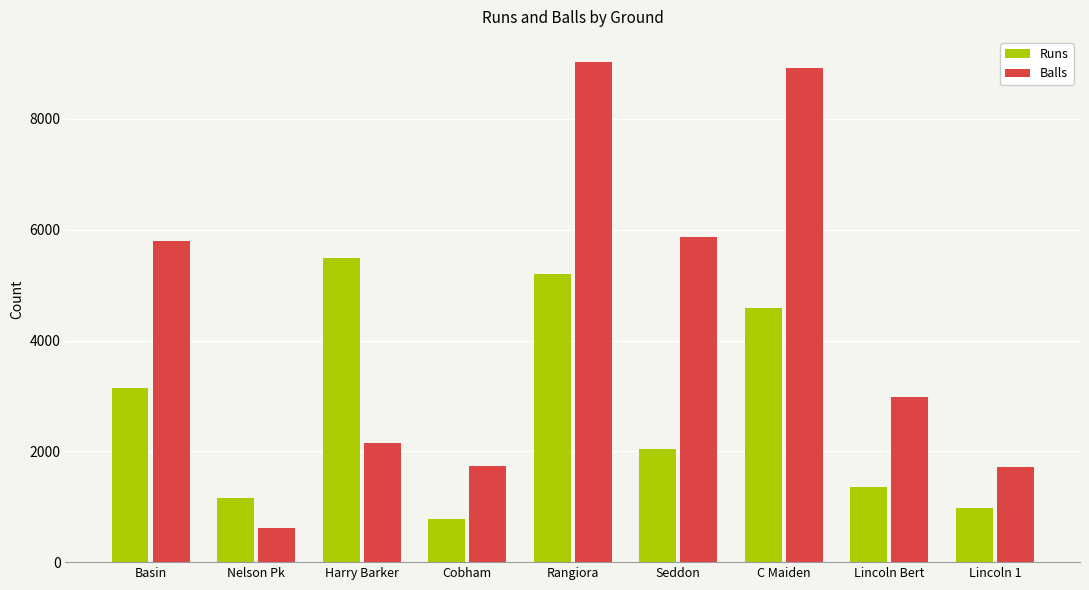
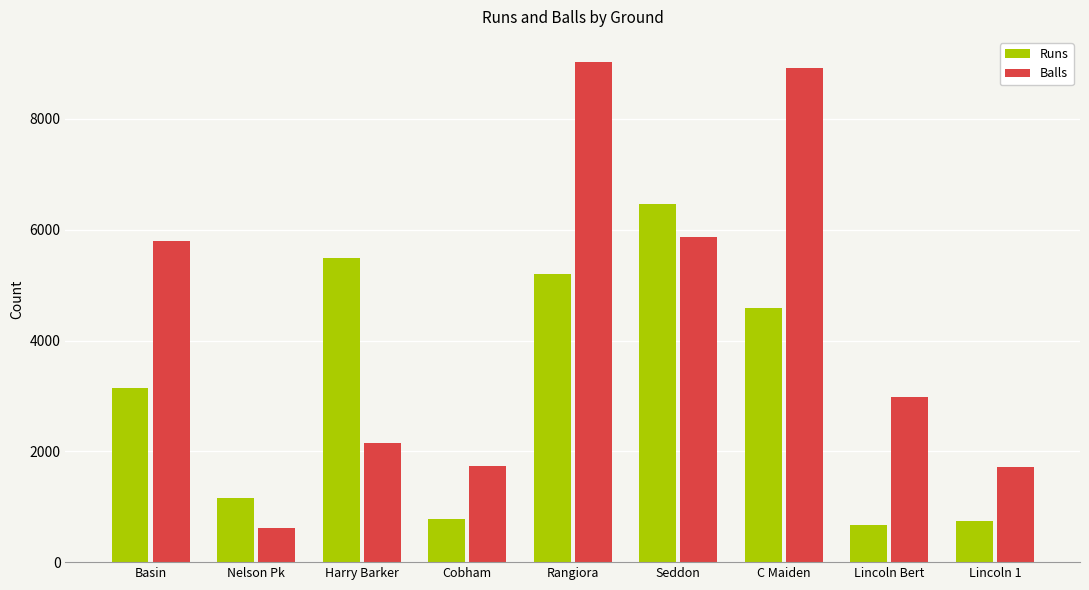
  {
    "Runs": {
      "Basin": 3200,
      "Nelson Pk": 1200,
      "Harry Barker": 5500,
      "Cobham": 800,
      "Rangiora": 5200,
-     "Seddon": 2000,
+     "Seddon": 6500,
      "C Maiden": 4600,
-     "Lincoln Bert": 1300,
-     "Lincoln 1": 1000
+     "Lincoln Bert": 700,
+     "Lincoln 1": 700
    },
    "Balls": {
      "Basin": 5800,
      "Nelson Pk": 600,
      "Harry Barker": 2100,
      "Cobham": 1700,
      "Rangiora": 9000,
      "Seddon": 5900,
      "C Maiden": 8900,
      "Lincoln Bert": 3000,
      "Lincoln 1": 1700
    }
  }
